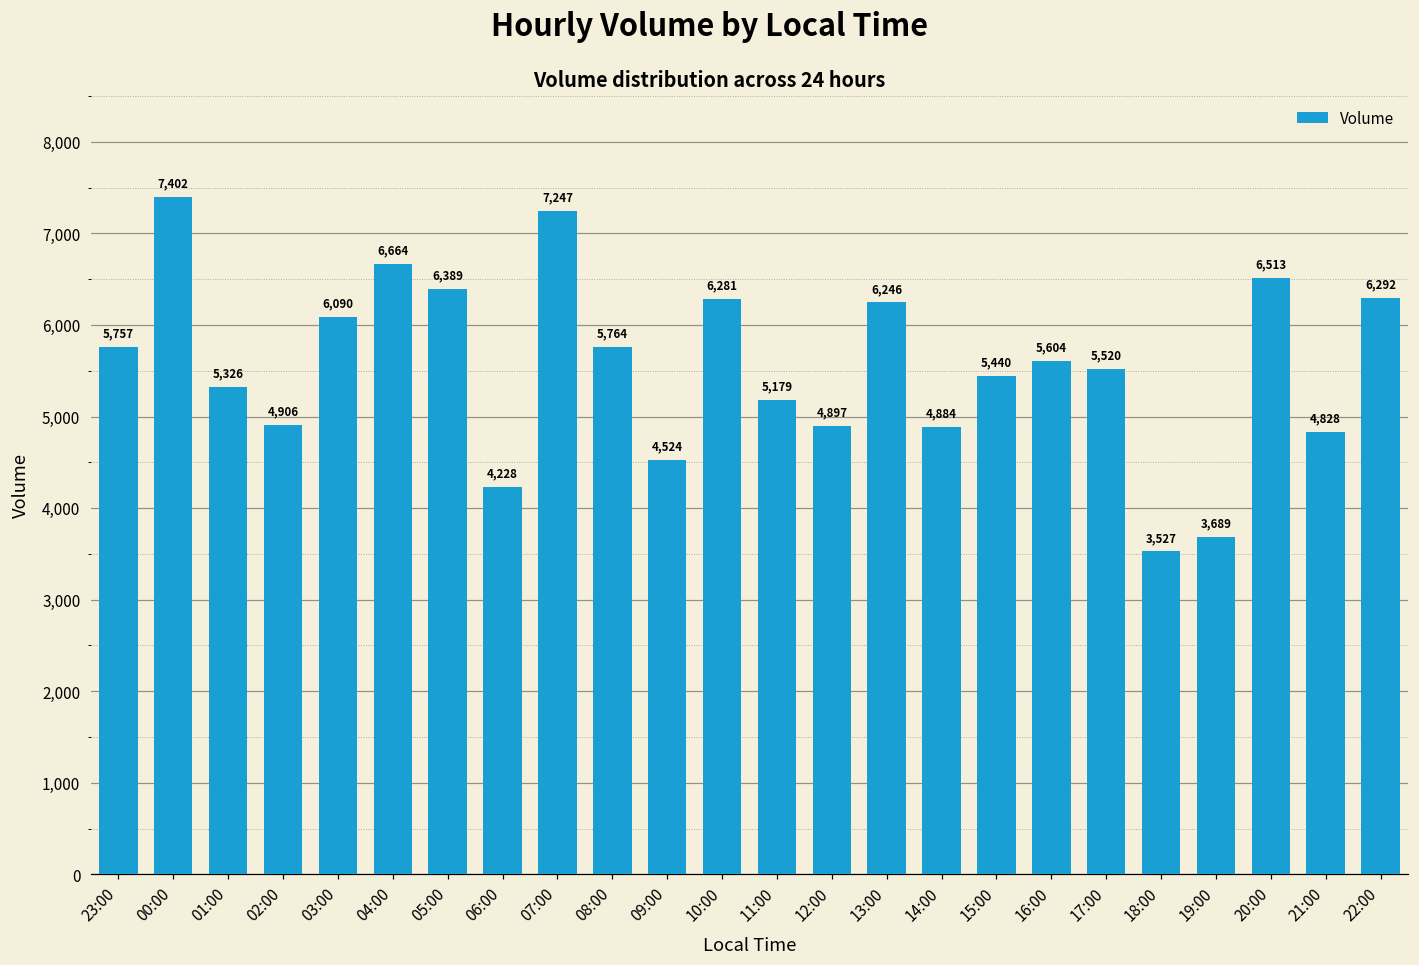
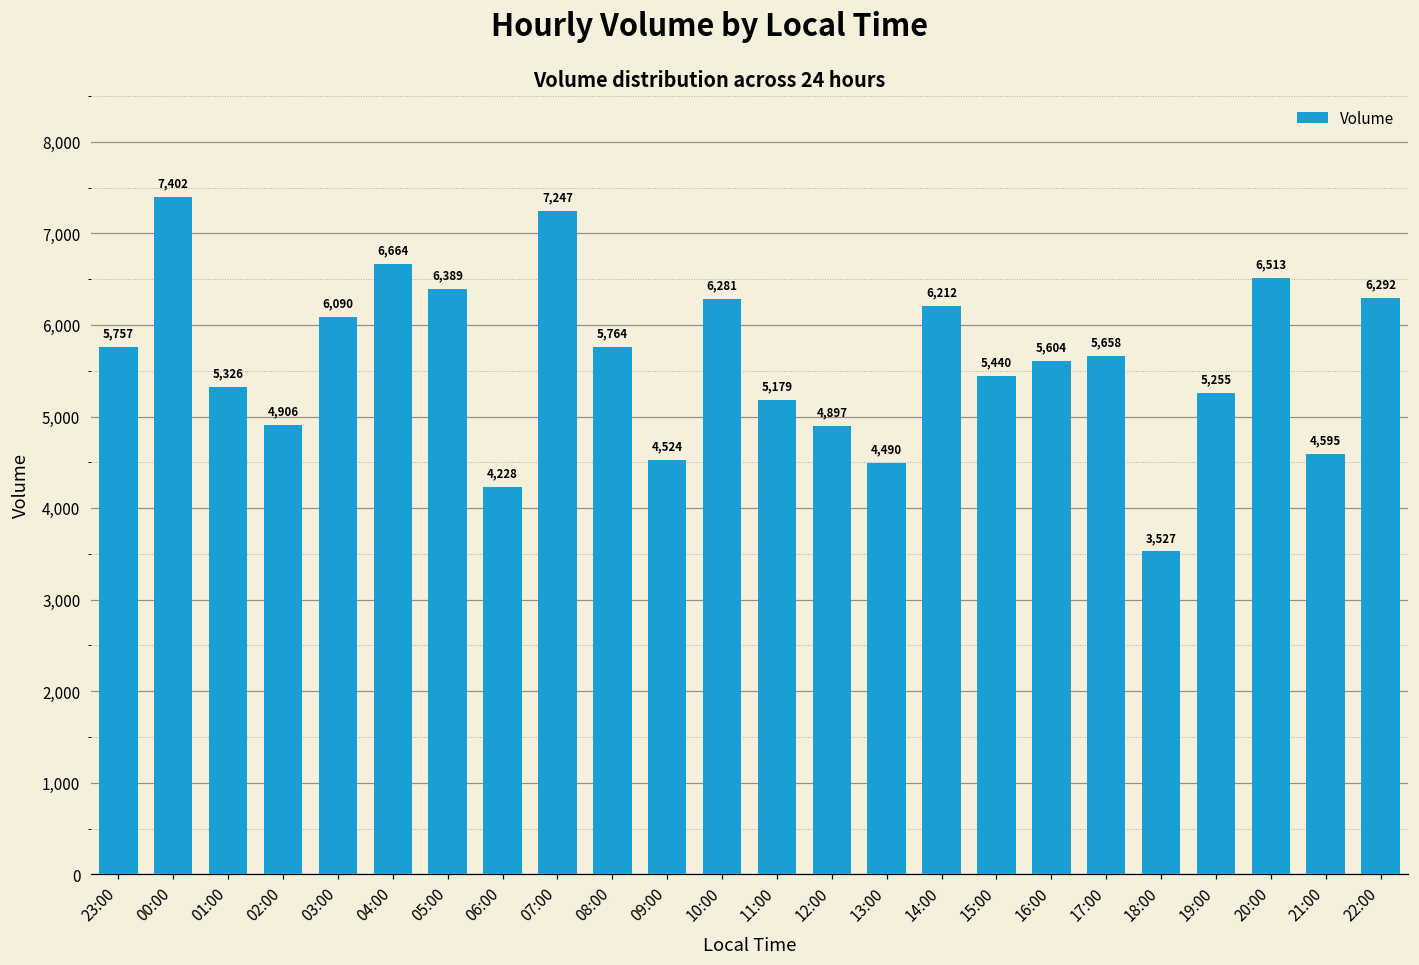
  {
    "23:00": "5,757",
    "00:00": "7,402",
    "01:00": "5,326",
    "02:00": "4,906",
    "03:00": "6,090",
    "04:00": "6,664",
    "05:00": "6,389",
    "06:00": "4,228",
    "07:00": "7,247",
    "08:00": "5,764",
    "09:00": "4,524",
    "10:00": "6,281",
    "11:00": "5,179",
    "12:00": "4,897",
-   "13:00": "6,246",
-   "14:00": "4,884",
+   "13:00": "4,490",
+   "14:00": "6,212",
    "15:00": "5,440",
    "16:00": "5,604",
-   "17:00": "5,520",
+   "17:00": "5,658",
    "18:00": "3,527",
-   "19:00": "3,689",
+   "19:00": "5,255",
    "20:00": "6,513",
-   "21:00": "4,828",
+   "21:00": "4,595",
    "22:00": "6,292"
  }
